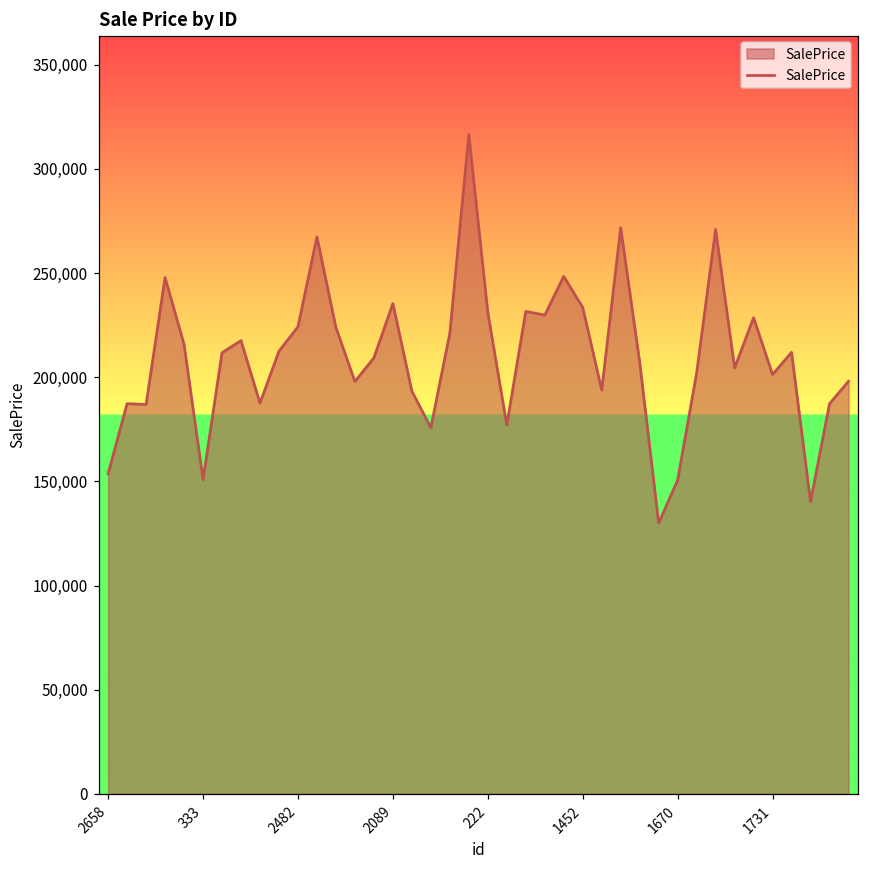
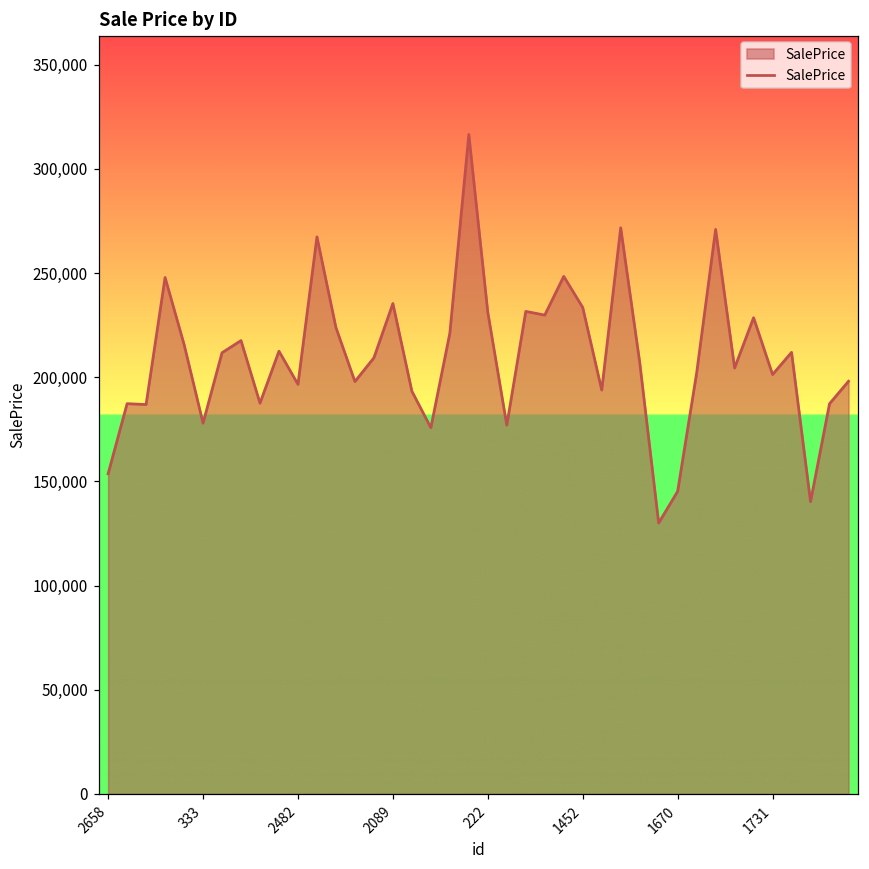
  {
    "2658": "154,000",
-   "333": "151,000",
-   "2482": "224,000",
+   "333": "178,000",
+   "2482": "197,000",
    "2089": "235,000",
    "222": "231,000",
    "1452": "234,000",
-   "1670": "151,000",
+   "1670": "145,000",
    "1731": "201,000"
  }
